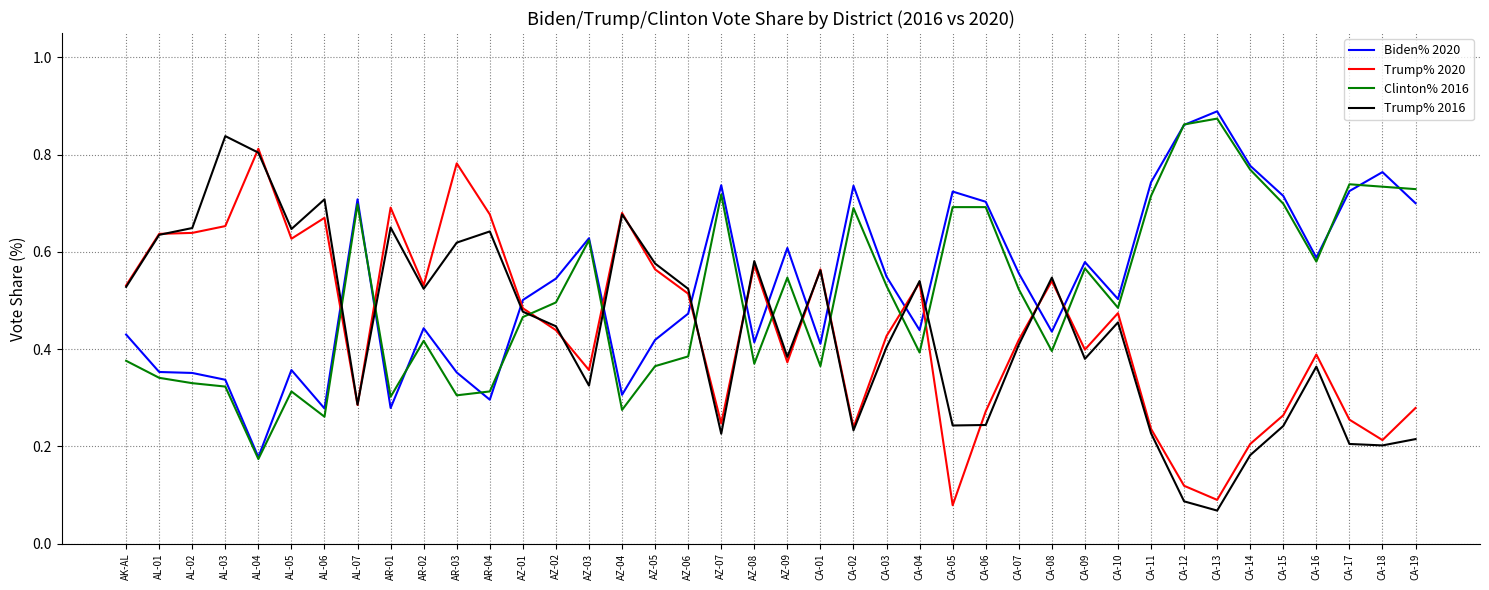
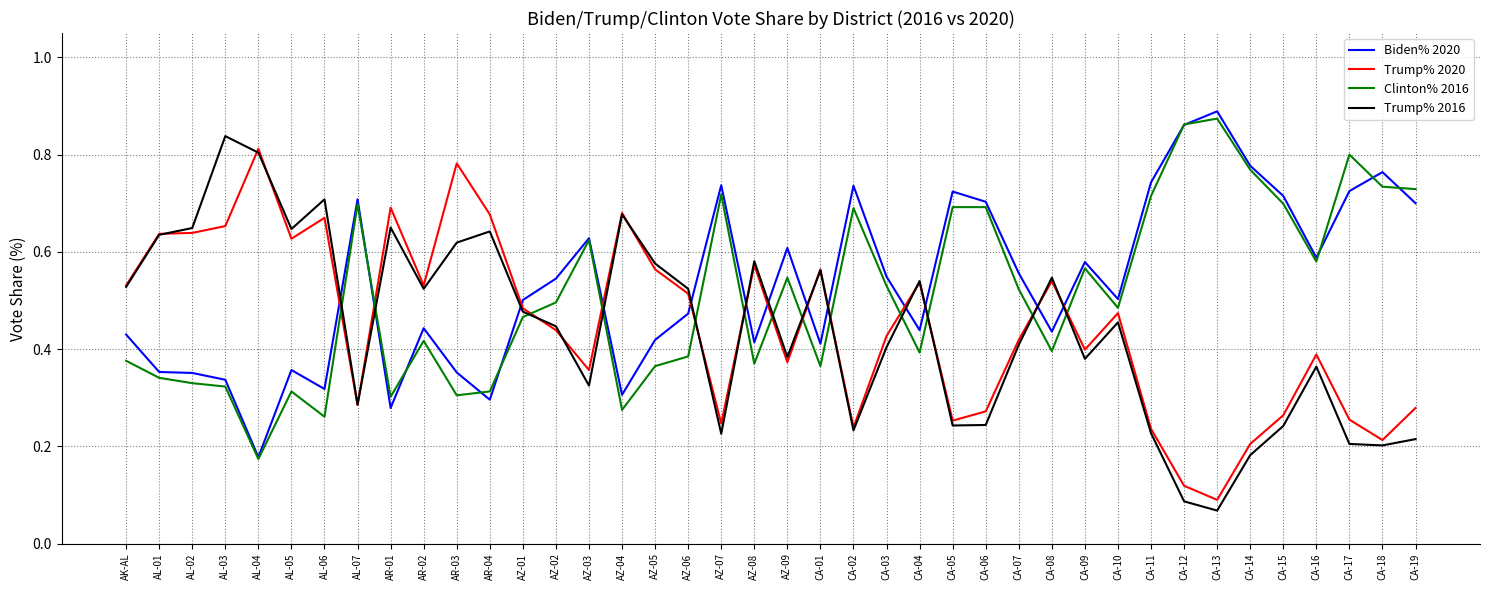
  {
    "Biden% 2020": {
      "AK-AL": 0.43,
      "AL-01": 0.35,
      "AL-02": 0.35,
      "AL-03": 0.34,
      "AL-05": 0.36,
-     "AL-06": 0.28,
+     "AL-06": 0.32,
      "AL-07": 0.71,
      "AR-01": 0.28,
      "AR-02": 0.44,
      "AR-03": 0.35,
      "AR-04": 0.30,
      "AZ-01": 0.50,
      "AZ-02": 0.55,
      "AZ-04": 0.31,
      "AZ-05": 0.42,
      "AZ-06": 0.47,
      "AZ-07": 0.74,
      "AZ-08": 0.41,
      "AZ-09": 0.61,
      "CA-01": 0.41,
      "CA-02": 0.74,
      "CA-03": 0.55,
      "CA-04": 0.44,
      "CA-05": 0.72,
      "CA-06": 0.70,
      "CA-07": 0.56,
      "CA-08": 0.44,
      "CA-09": 0.58,
      "CA-10": 0.50,
      "CA-11": 0.74,
      "CA-13": 0.89,
      "CA-14": 0.78,
      "CA-15": 0.72,
      "CA-16": 0.59,
      "CA-17": 0.73,
      "CA-18": 0.76,
      "CA-19": 0.70
    },
    "Trump% 2020": {
      "AL-02": 0.64,
      "AL-03": 0.65,
      "AL-04": 0.81,
      "AL-05": 0.63,
      "AL-06": 0.67,
      "AR-01": 0.69,
      "AR-02": 0.53,
      "AR-03": 0.78,
      "AR-04": 0.68,
      "AZ-01": 0.48,
      "AZ-02": 0.44,
      "AZ-03": 0.36,
      "AZ-05": 0.56,
      "AZ-06": 0.51,
      "AZ-07": 0.25,
      "AZ-08": 0.57,
      "AZ-09": 0.37,
      "CA-02": 0.24,
      "CA-03": 0.43,
-     "CA-05": 0.08,
+     "CA-05": 0.25,
      "CA-06": 0.27,
      "CA-07": 0.42,
      "CA-08": 0.54,
      "CA-09": 0.40,
      "CA-10": 0.47,
      "CA-11": 0.24,
      "CA-12": 0.12,
      "CA-13": 0.09,
      "CA-14": 0.21,
      "CA-15": 0.26,
      "CA-16": 0.39,
      "CA-17": 0.26,
      "CA-18": 0.21,
      "CA-19": 0.28
    },
    "Clinton% 2016": {
      "AK-AL": 0.38,
      "AL-01": 0.34,
      "AL-02": 0.33,
      "AL-03": 0.32,
      "AL-05": 0.31,
      "AL-06": 0.26,
      "AL-07": 0.70,
      "AR-01": 0.30,
      "AR-02": 0.42,
      "AR-03": 0.31,
      "AR-04": 0.31,
      "AZ-01": 0.47,
      "AZ-02": 0.50,
      "AZ-04": 0.28,
      "AZ-05": 0.37,
      "AZ-06": 0.39,
      "AZ-07": 0.72,
      "AZ-08": 0.37,
      "AZ-09": 0.55,
      "CA-01": 0.37,
      "CA-02": 0.69,
      "CA-03": 0.53,
      "CA-04": 0.39,
      "CA-05": 0.69,
      "CA-06": 0.69,
      "CA-07": 0.52,
      "CA-08": 0.40,
      "CA-09": 0.57,
      "CA-10": 0.49,
      "CA-11": 0.72,
      "CA-13": 0.87,
      "CA-14": 0.77,
      "CA-15": 0.70,
      "CA-16": 0.58,
-     "CA-17": 0.74,
+     "CA-17": 0.80,
      "CA-18": 0.73,
      "CA-19": 0.73
    },
    "Trump% 2016": {
      "AL-02": 0.65,
      "AL-03": 0.84,
      "AL-04": 0.80,
      "AL-05": 0.65,
      "AL-06": 0.71,
      "AR-01": 0.65,
      "AR-02": 0.52,
      "AR-03": 0.62,
      "AR-04": 0.64,
      "AZ-01": 0.48,
      "AZ-02": 0.45,
      "AZ-03": 0.33,
      "AZ-05": 0.58,
      "AZ-06": 0.52,
      "AZ-07": 0.23,
      "AZ-08": 0.58,
      "AZ-09": 0.38,
      "CA-02": 0.23,
      "CA-03": 0.40,
      "CA-05": 0.24,
      "CA-06": 0.24,
      "CA-07": 0.41,
      "CA-08": 0.55,
      "CA-09": 0.38,
      "CA-10": 0.46,
      "CA-11": 0.23,
      "CA-12": 0.09,
      "CA-13": 0.07,
      "CA-14": 0.18,
      "CA-15": 0.24,
      "CA-16": 0.36,
      "CA-17": 0.21,
      "CA-18": 0.20,
      "CA-19": 0.22
    }
  }
